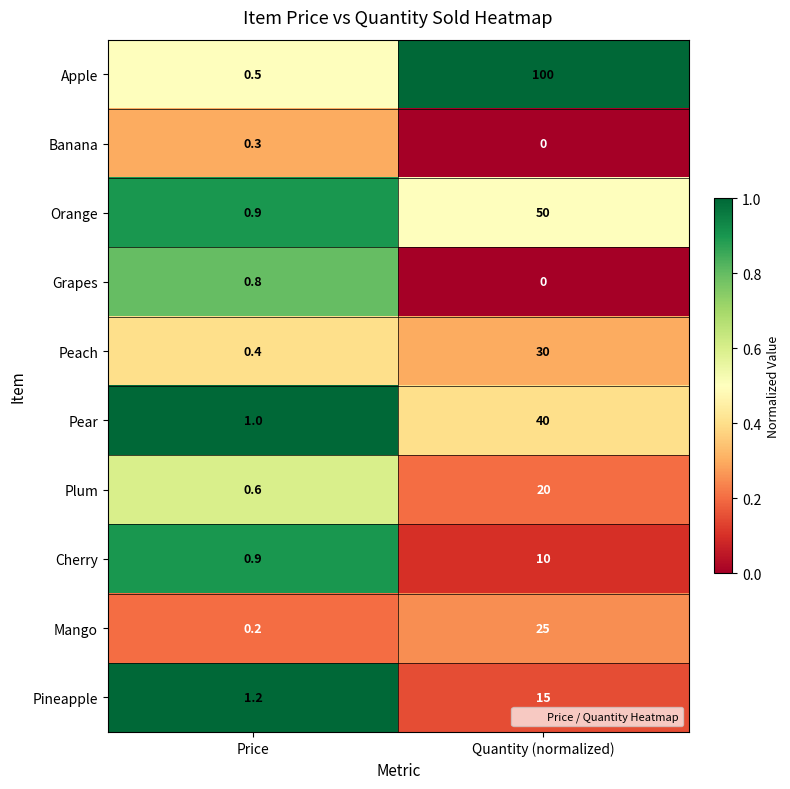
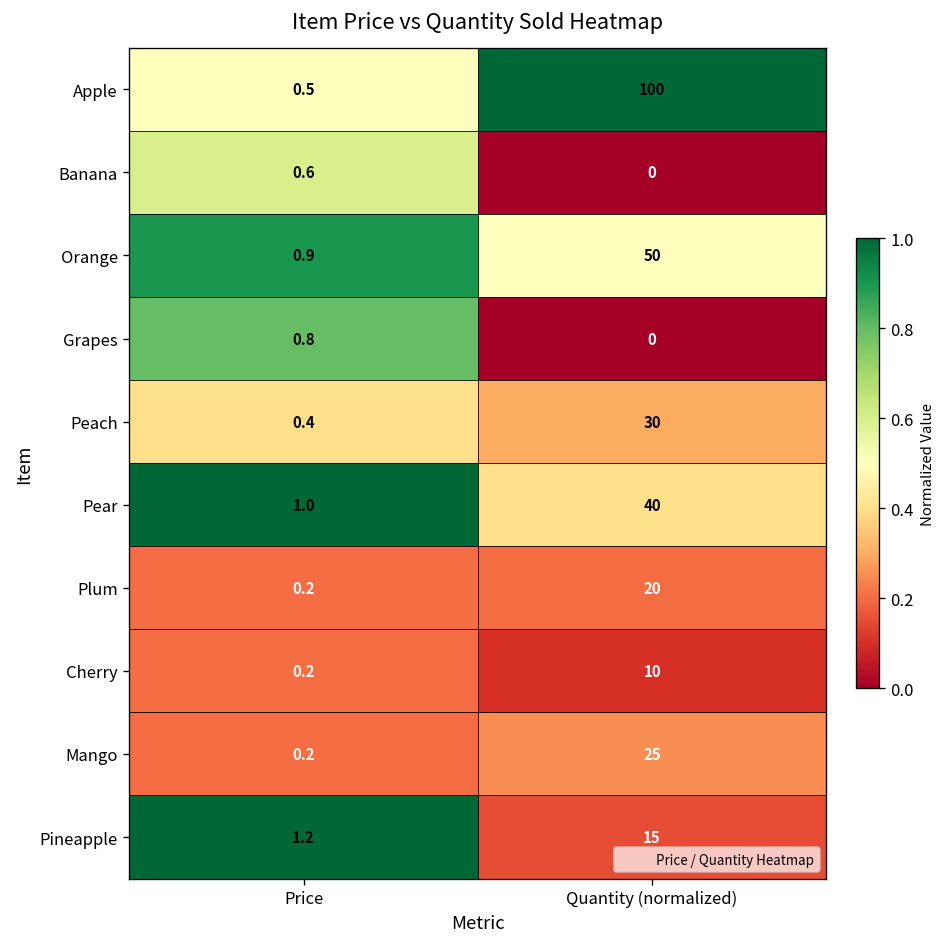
  {
    "Apple": {
      "Price": 0.5,
      "Quantity (normalized)": 100
    },
    "Banana": {
-     "Price": 0.3,
+     "Price": 0.6,
      "Quantity (normalized)": 0
    },
    "Orange": {
      "Price": 0.9,
      "Quantity (normalized)": 50
    },
    "Grapes": {
      "Price": 0.8,
      "Quantity (normalized)": 0
    },
    "Peach": {
      "Price": 0.4,
      "Quantity (normalized)": 30
    },
    "Pear": {
      "Price": 1.0,
      "Quantity (normalized)": 40
    },
    "Plum": {
-     "Price": 0.6,
+     "Price": 0.2,
      "Quantity (normalized)": 20
    },
    "Cherry": {
-     "Price": 0.9,
+     "Price": 0.2,
      "Quantity (normalized)": 10
    },
    "Mango": {
      "Price": 0.2,
      "Quantity (normalized)": 25
    },
    "Pineapple": {
      "Price": 1.2,
      "Quantity (normalized)": 15
    }
  }
